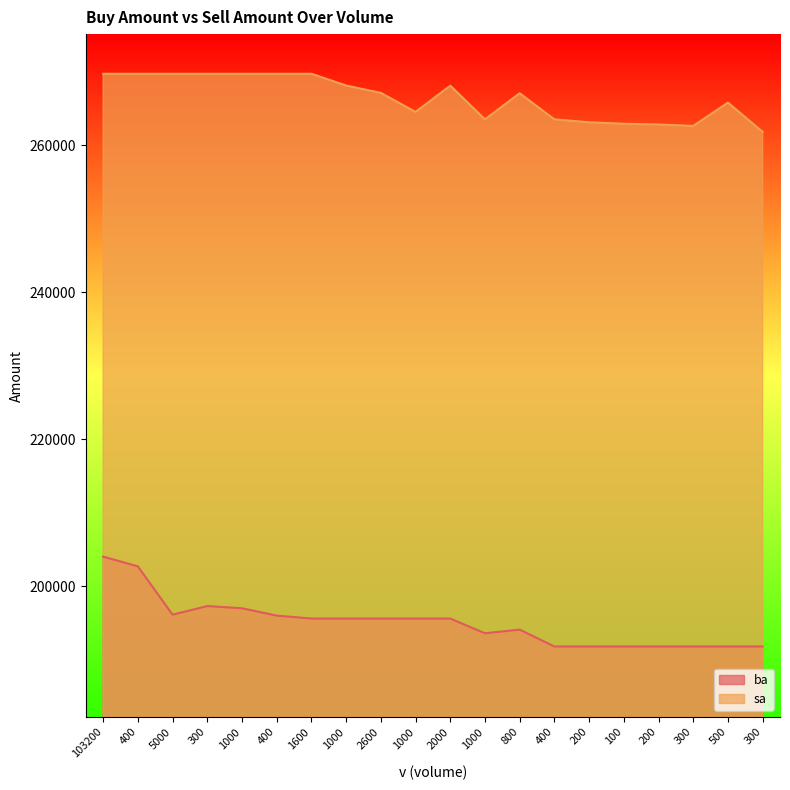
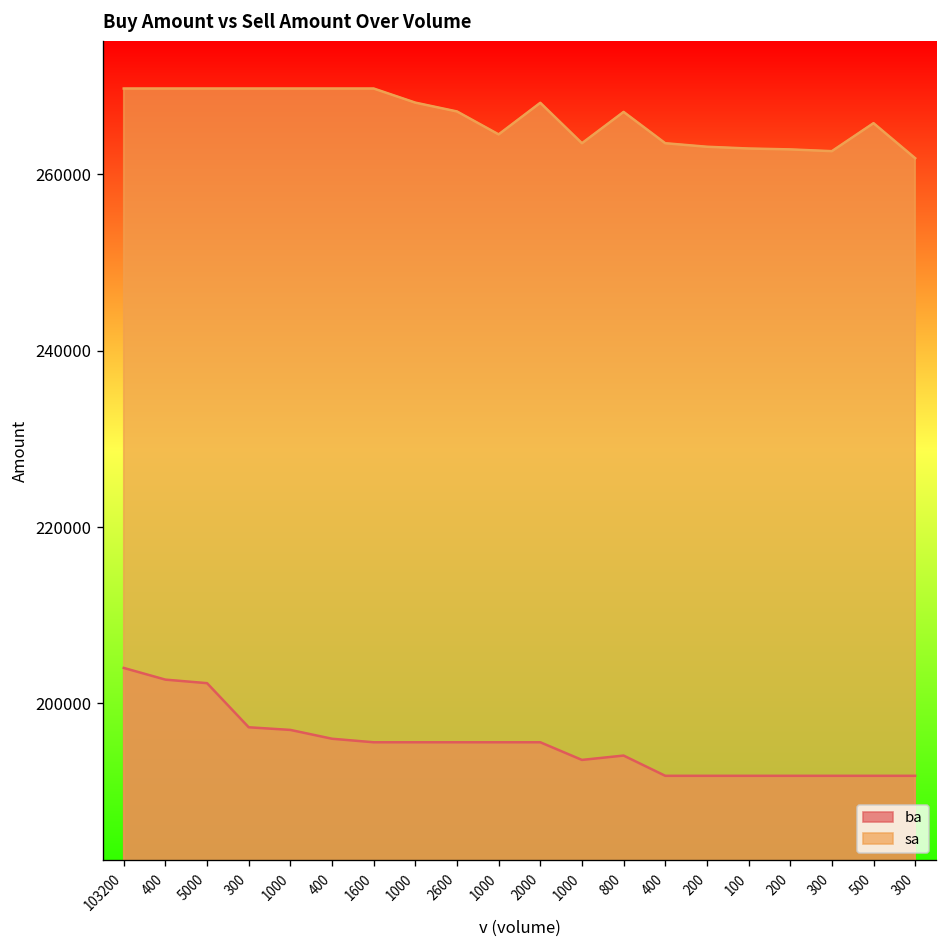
  {
    "ba": {
      "103200": 204000,
-     "5000": 196000,
+     "5000": 202000,
      "1600": 196000,
      "2600": 196000,
      "2000": 196000,
      "800": 194000,
      "100": 192000,
      "500": 192000
    },
    "sa": {
      "103200": 270000,
      "5000": 270000,
      "1600": 270000,
      "2600": 267000,
      "2000": 268000,
      "800": 267000,
      "100": 263000,
      "500": 266000
    }
  }
